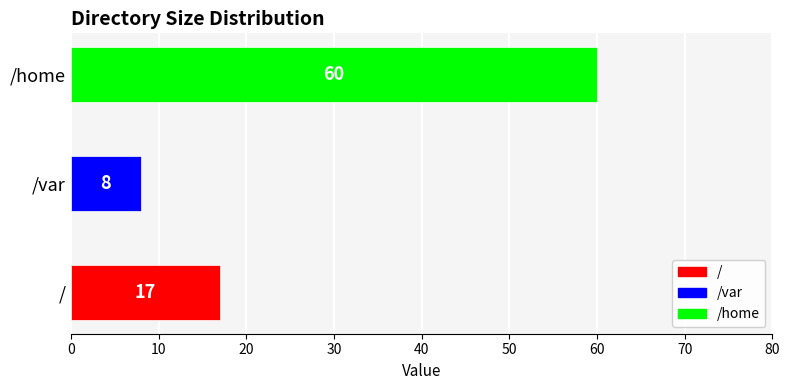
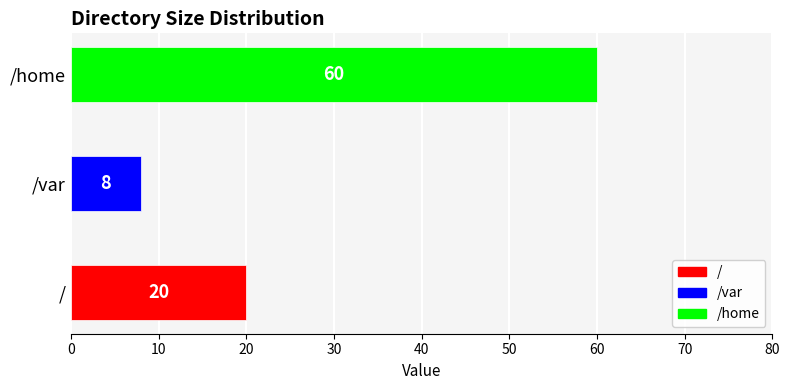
  {
    "/home": 60,
    "/var": 8,
-   "/": 17
+   "/": 20
  }
